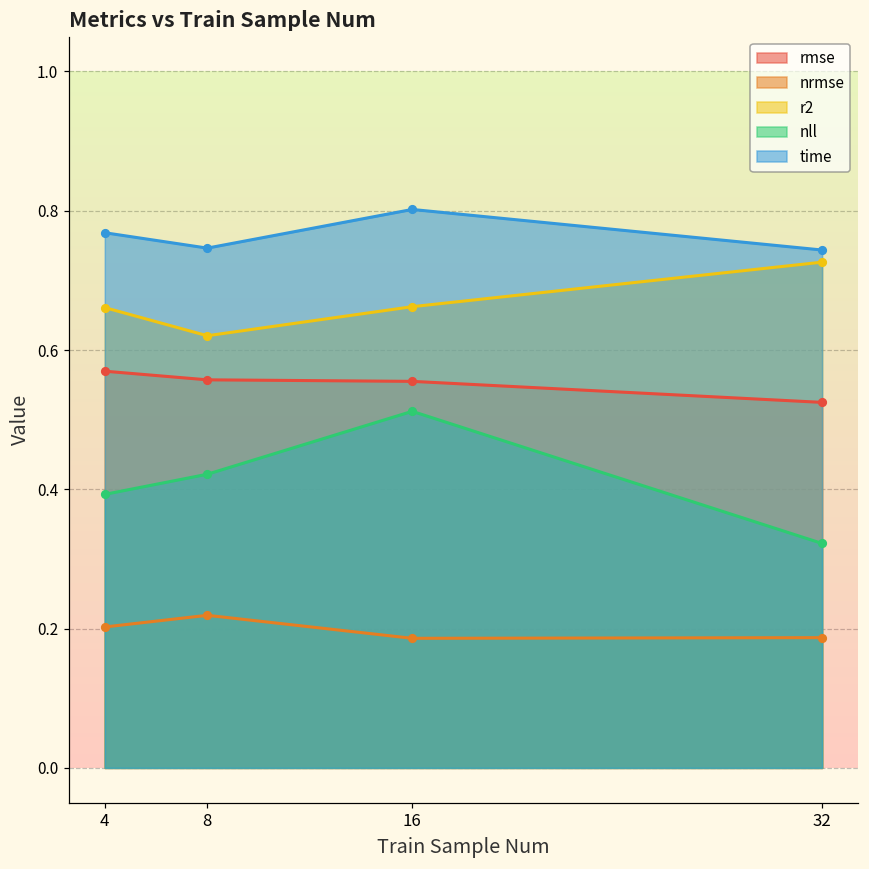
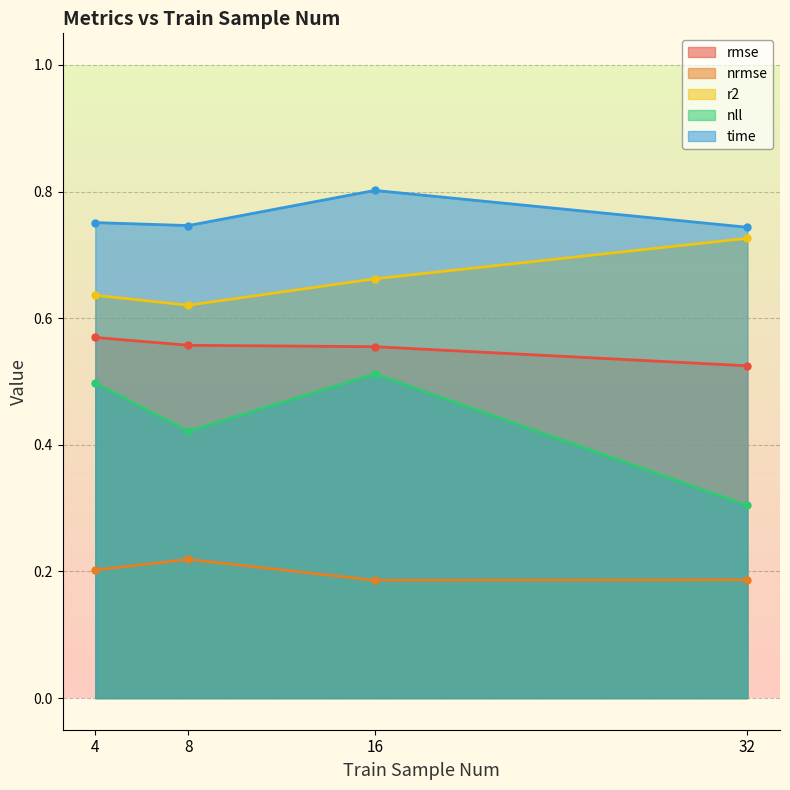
  {
    "r2": {
-     "4": 0.66,
+     "4": 0.64,
      "8": 0.62,
      "16": 0.66,
      "32": 0.73
    },
    "nll": {
-     "4": 0.39,
+     "4": 0.50,
      "8": 0.42,
      "16": 0.51,
-     "32": 0.32
+     "32": 0.30
    },
    "time": {
-     "4": 0.77,
+     "4": 0.75,
      "8": 0.75,
      "16": 0.80,
      "32": 0.74
    }
  }
